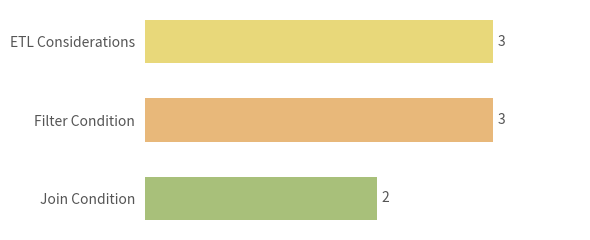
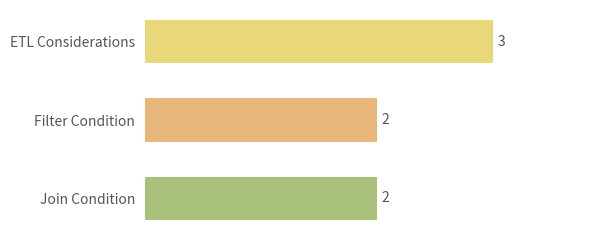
  {
    "ETL Considerations": 3,
-   "Filter Condition": 3,
+   "Filter Condition": 2,
    "Join Condition": 2
  }
